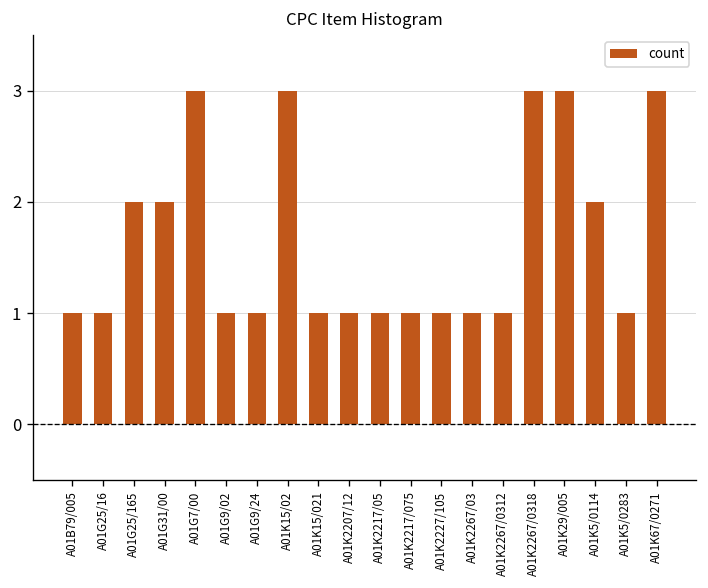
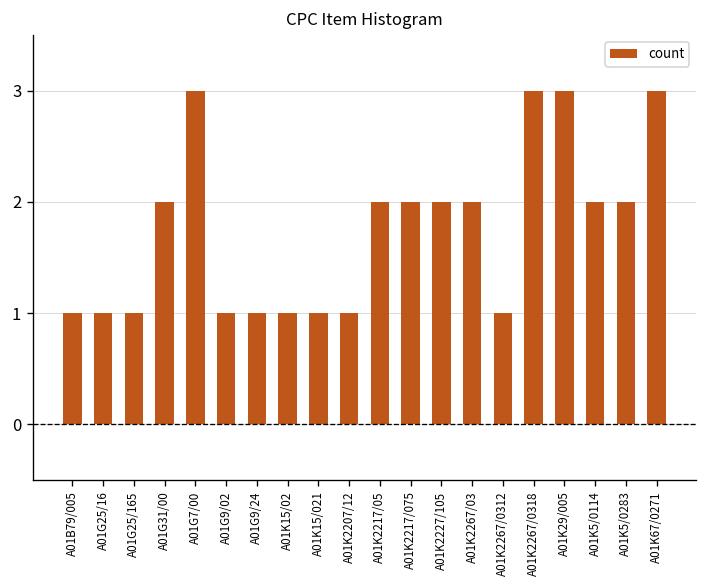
  {
    "A01B79/005": 1,
    "A01G25/16": 1,
-   "A01G25/165": 2,
+   "A01G25/165": 1,
    "A01G31/00": 2,
    "A01G7/00": 3,
    "A01G9/02": 1,
    "A01G9/24": 1,
-   "A01K15/02": 3,
+   "A01K15/02": 1,
    "A01K15/021": 1,
    "A01K2207/12": 1,
-   "A01K2217/05": 1,
-   "A01K2217/075": 1,
-   "A01K2227/105": 1,
-   "A01K2267/03": 1,
+   "A01K2217/05": 2,
+   "A01K2217/075": 2,
+   "A01K2227/105": 2,
+   "A01K2267/03": 2,
    "A01K2267/0312": 1,
    "A01K2267/0318": 3,
    "A01K29/005": 3,
    "A01K5/0114": 2,
-   "A01K5/0283": 1,
+   "A01K5/0283": 2,
    "A01K67/0271": 3
  }
